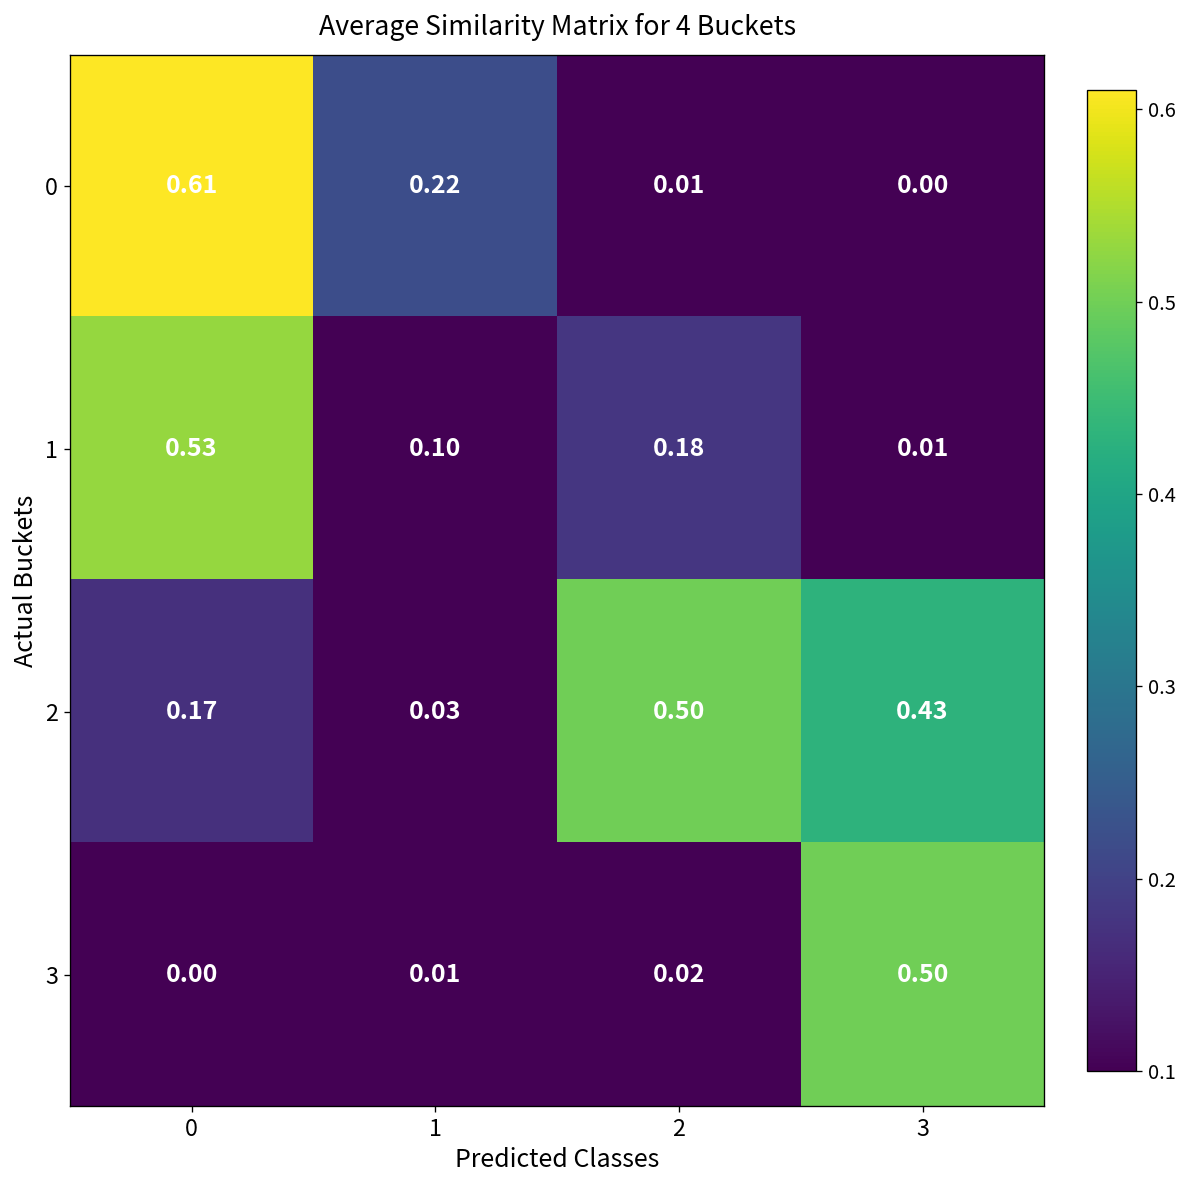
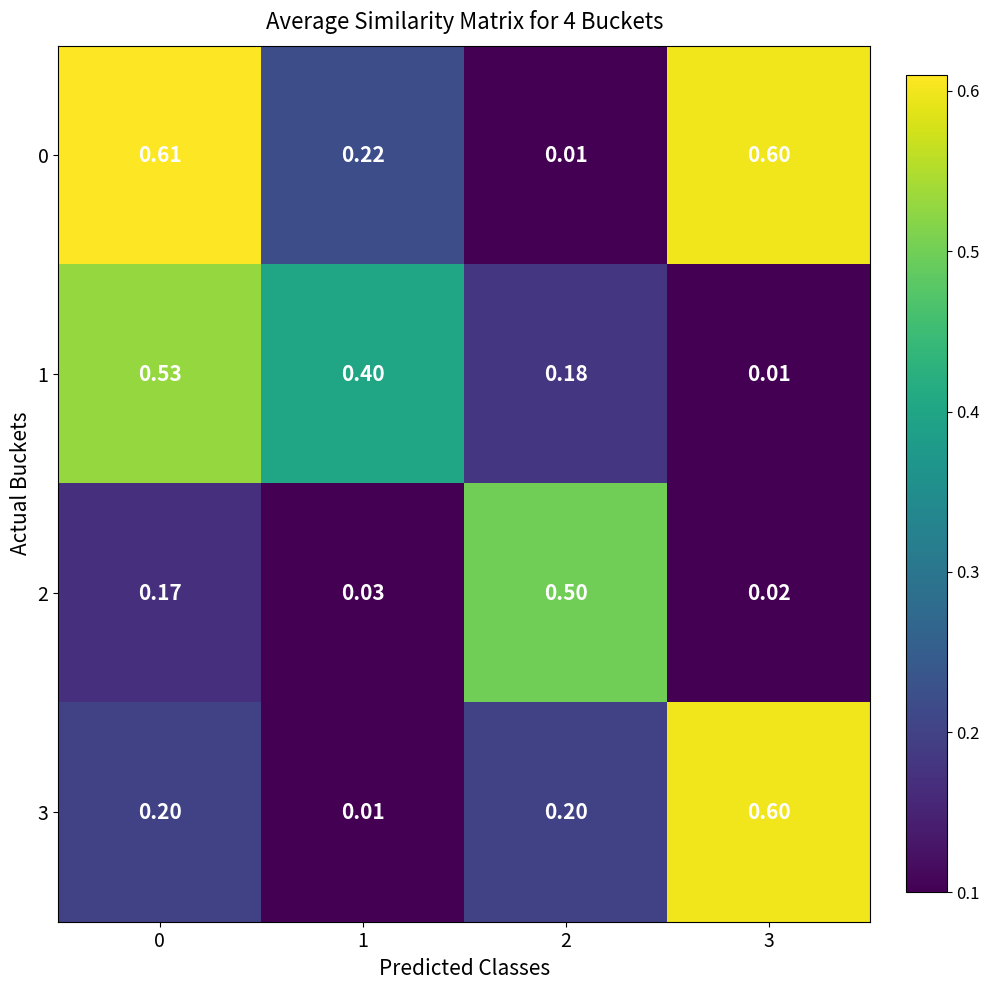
  {
    "0": {
      "0": 0.61,
      "1": 0.22,
      "2": 0.01,
-     "3": 0.00
+     "3": 0.60
    },
    "1": {
      "0": 0.53,
-     "1": 0.10,
+     "1": 0.40,
      "2": 0.18,
      "3": 0.01
    },
    "2": {
      "0": 0.17,
      "1": 0.03,
      "2": 0.50,
-     "3": 0.43
+     "3": 0.02
    },
    "3": {
-     "0": 0.00,
+     "0": 0.20,
      "1": 0.01,
-     "2": 0.02,
-     "3": 0.50
+     "2": 0.20,
+     "3": 0.60
    }
  }
